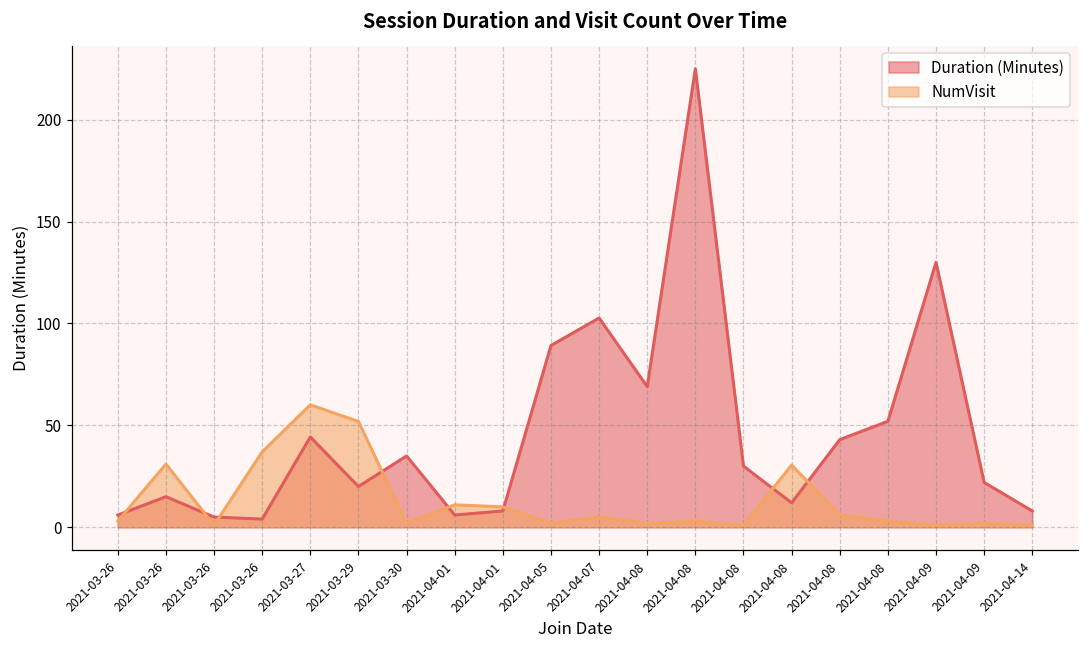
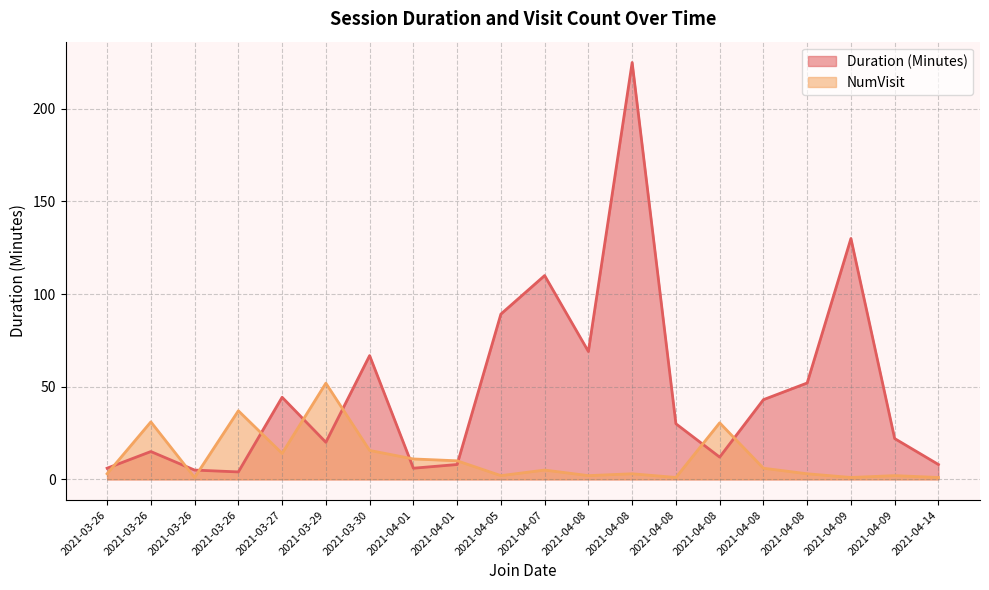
  {
    "Duration (Minutes)": {
      "2021-03-27": 44,
      "2021-03-29": 20,
-     "2021-03-30": 35,
+     "2021-03-30": 67,
      "2021-04-05": 89,
-     "2021-04-07": 103,
+     "2021-04-07": 110,
      "2021-04-14": 8
    },
    "NumVisit": {
-     "2021-03-27": 60,
+     "2021-03-27": 14,
      "2021-03-29": 52,
-     "2021-03-30": 2,
+     "2021-03-30": 16,
      "2021-04-05": 2,
      "2021-04-07": 5,
      "2021-04-14": 1
    }
  }
